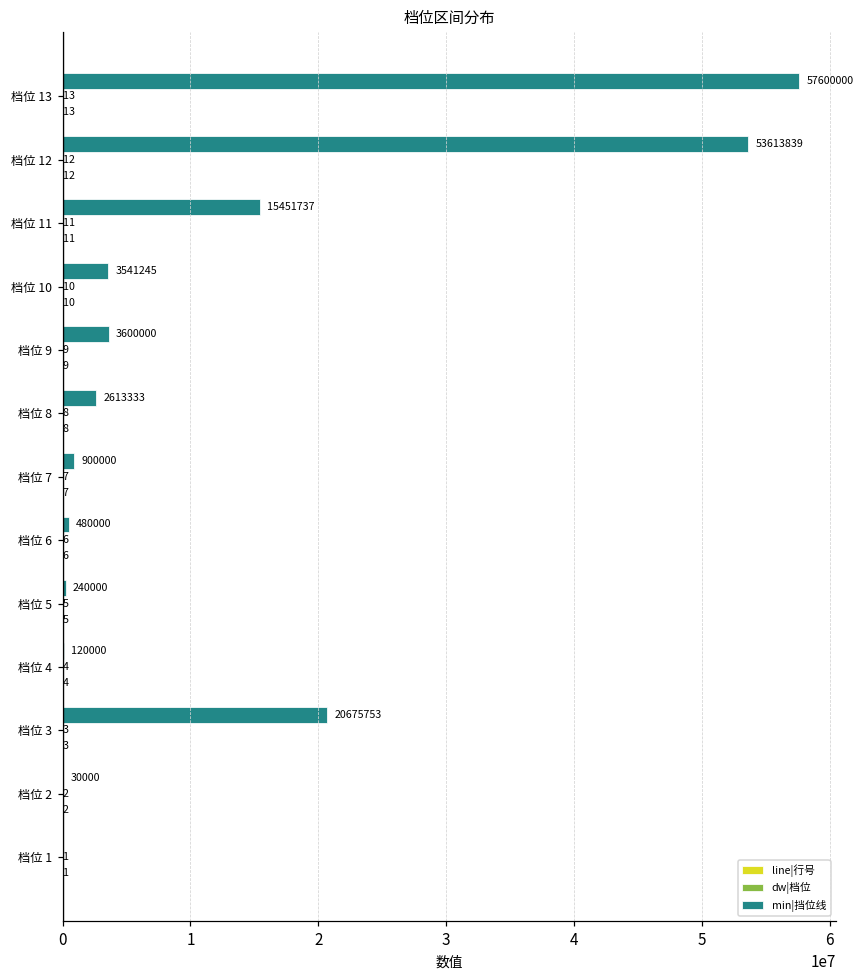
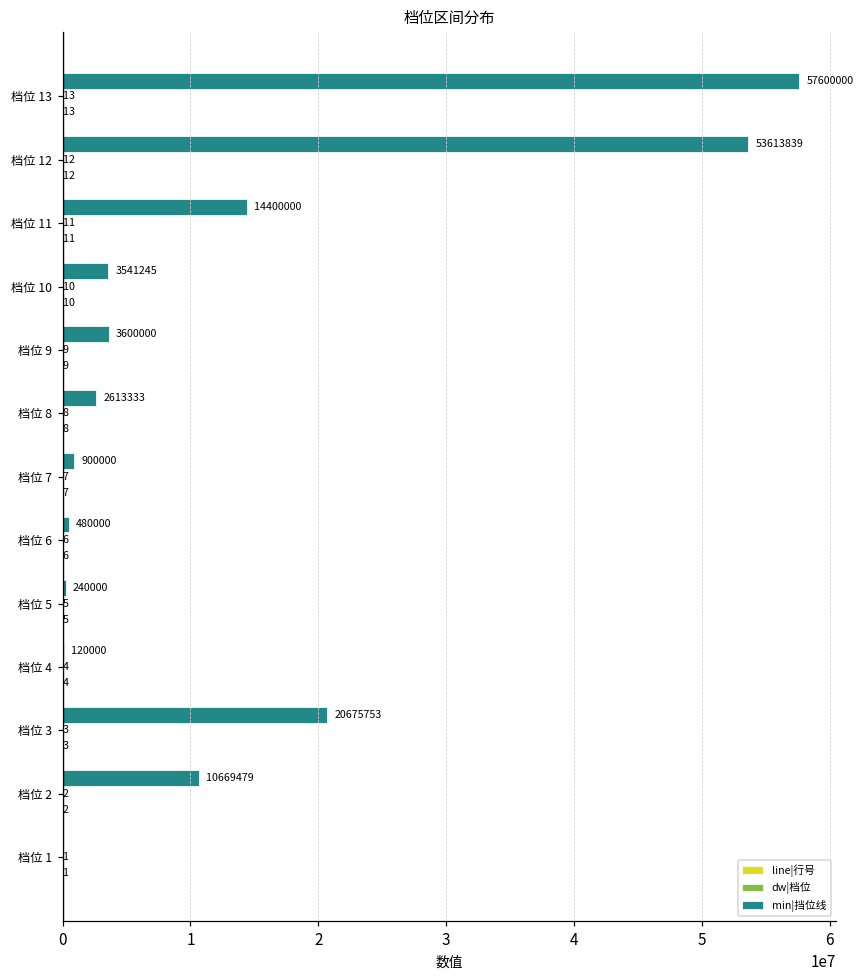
  {
    "line|行号": {
      "档位 13": 13,
      "档位 12": 12,
      "档位 11": 11,
      "档位 10": 10,
      "档位 9": 9,
      "档位 8": 8,
      "档位 7": 7,
      "档位 6": 6,
      "档位 5": 5,
      "档位 4": 4,
      "档位 3": 3,
      "档位 2": 2,
      "档位 1": 1
    },
    "dw|档位": {
      "档位 13": 13,
      "档位 12": 12,
      "档位 11": 11,
      "档位 10": 10,
      "档位 9": 9,
      "档位 8": 8,
      "档位 7": 7,
      "档位 6": 6,
      "档位 5": 5,
      "档位 4": 4,
      "档位 3": 3,
      "档位 2": 2,
      "档位 1": 1
    },
    "min|挡位线": {
      "档位 13": 57600000,
      "档位 12": 53613839,
-     "档位 11": 15451737,
+     "档位 11": 14400000,
      "档位 10": 3541245,
      "档位 9": 3600000,
      "档位 8": 2613333,
      "档位 7": 900000,
      "档位 6": 480000,
      "档位 5": 240000,
      "档位 4": 120000,
      "档位 3": 20675753,
-     "档位 2": 30000
+     "档位 2": 10669479
    }
  }
